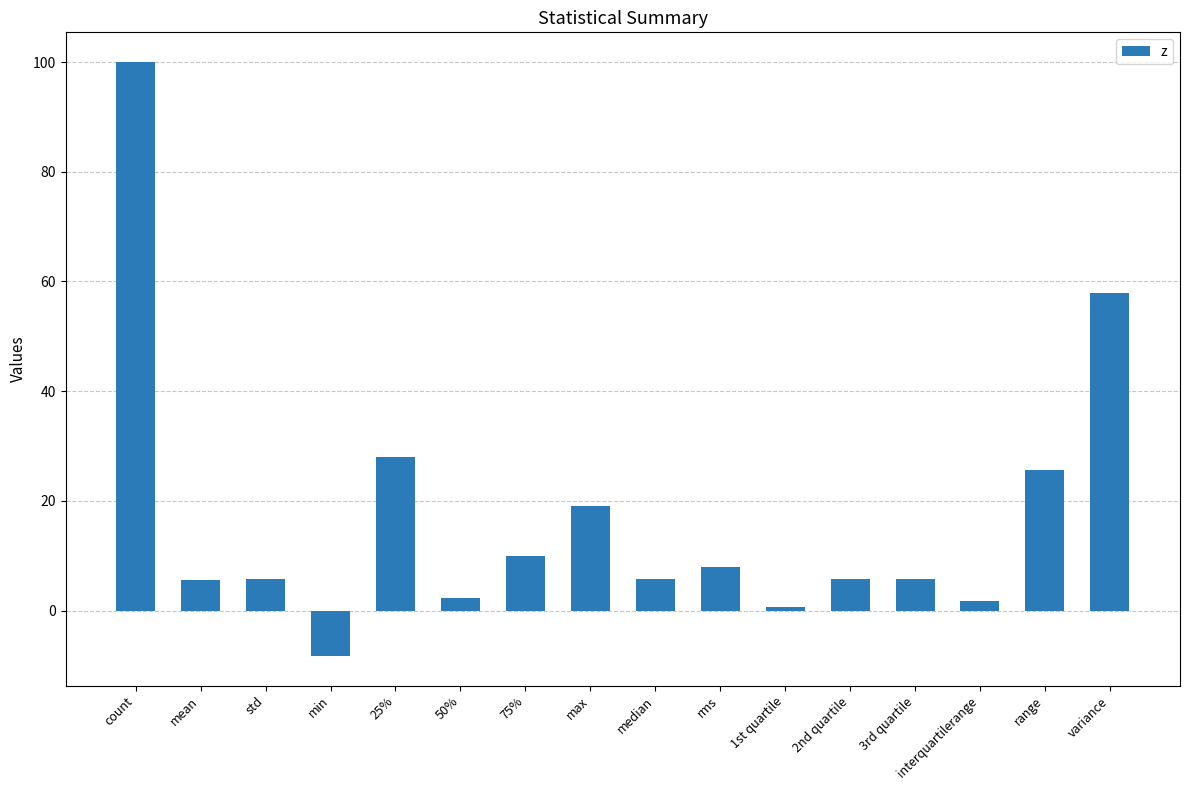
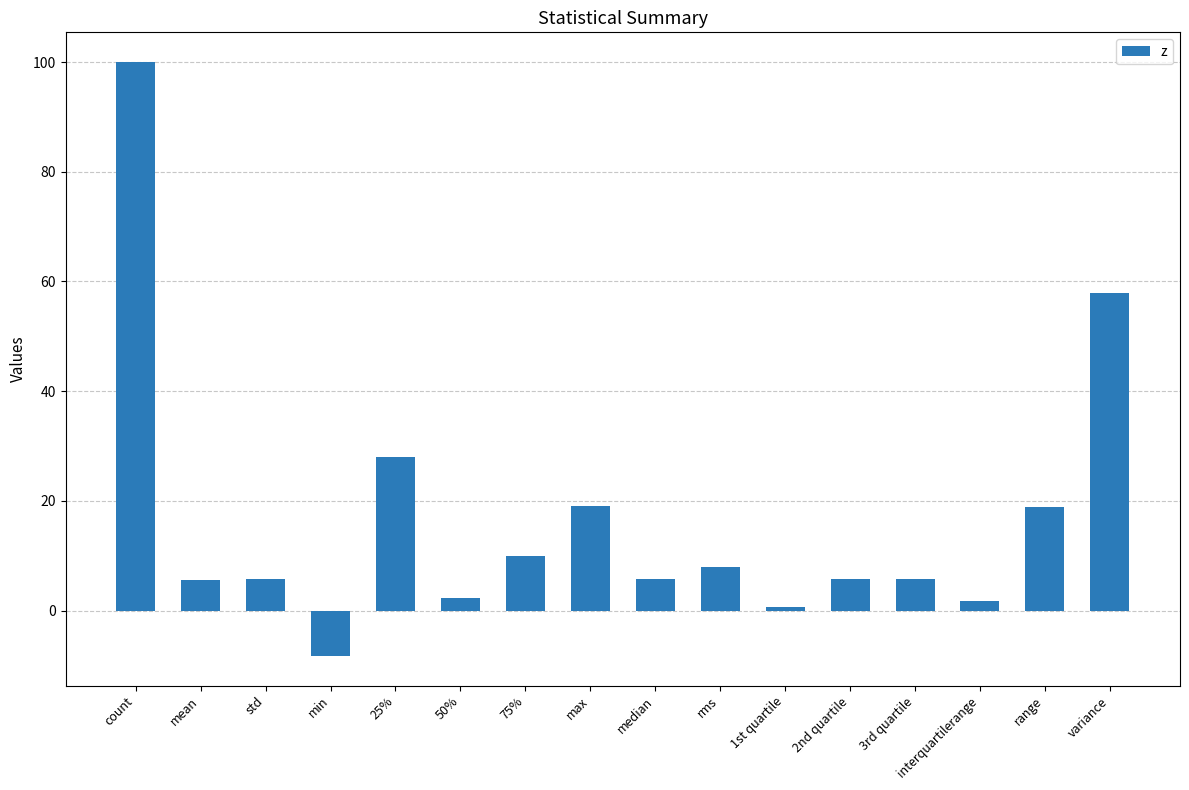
  {
    "count": 100,
    "mean": 6,
    "std": 6,
    "min": -8,
    "25%": 28,
    "50%": 2,
    "75%": 10,
    "max": 19,
    "median": 6,
    "rms": 8,
    "1st quartile": 1,
    "2nd quartile": 6,
    "3rd quartile": 6,
    "interquartilerange": 2,
-   "range": 26,
+   "range": 19,
    "variance": 58
  }
